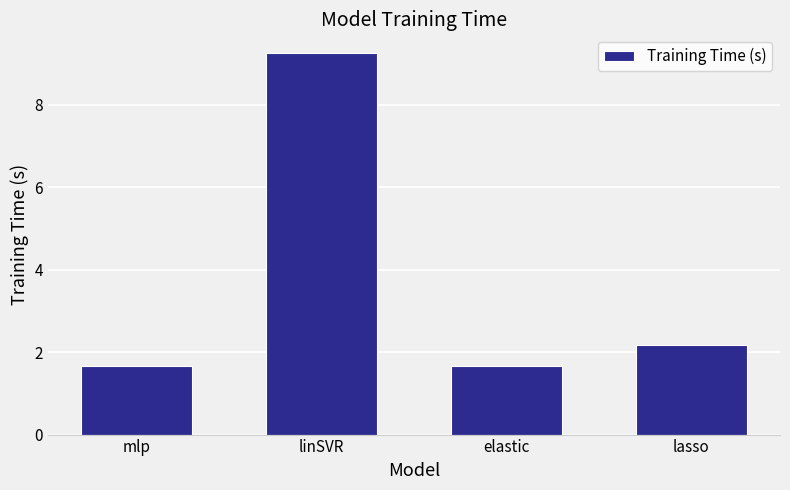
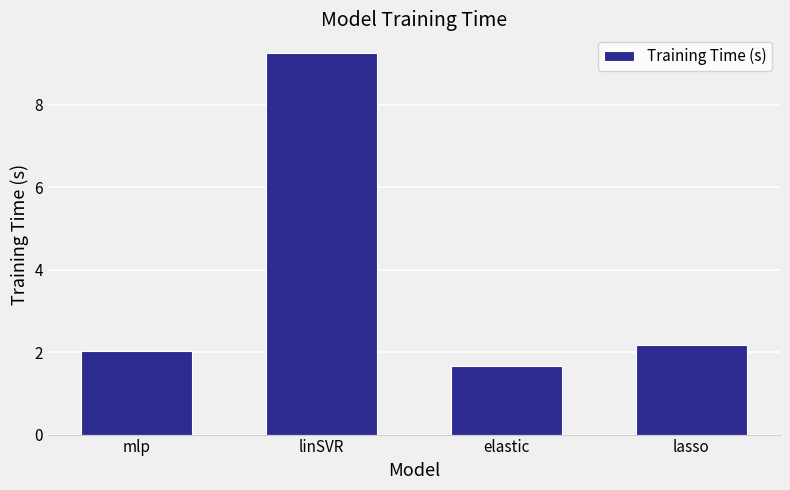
  {
-   "mlp": 1.7,
+   "mlp": 2.0,
    "linSVR": 9.2,
    "elastic": 1.7,
    "lasso": 2.2
  }
